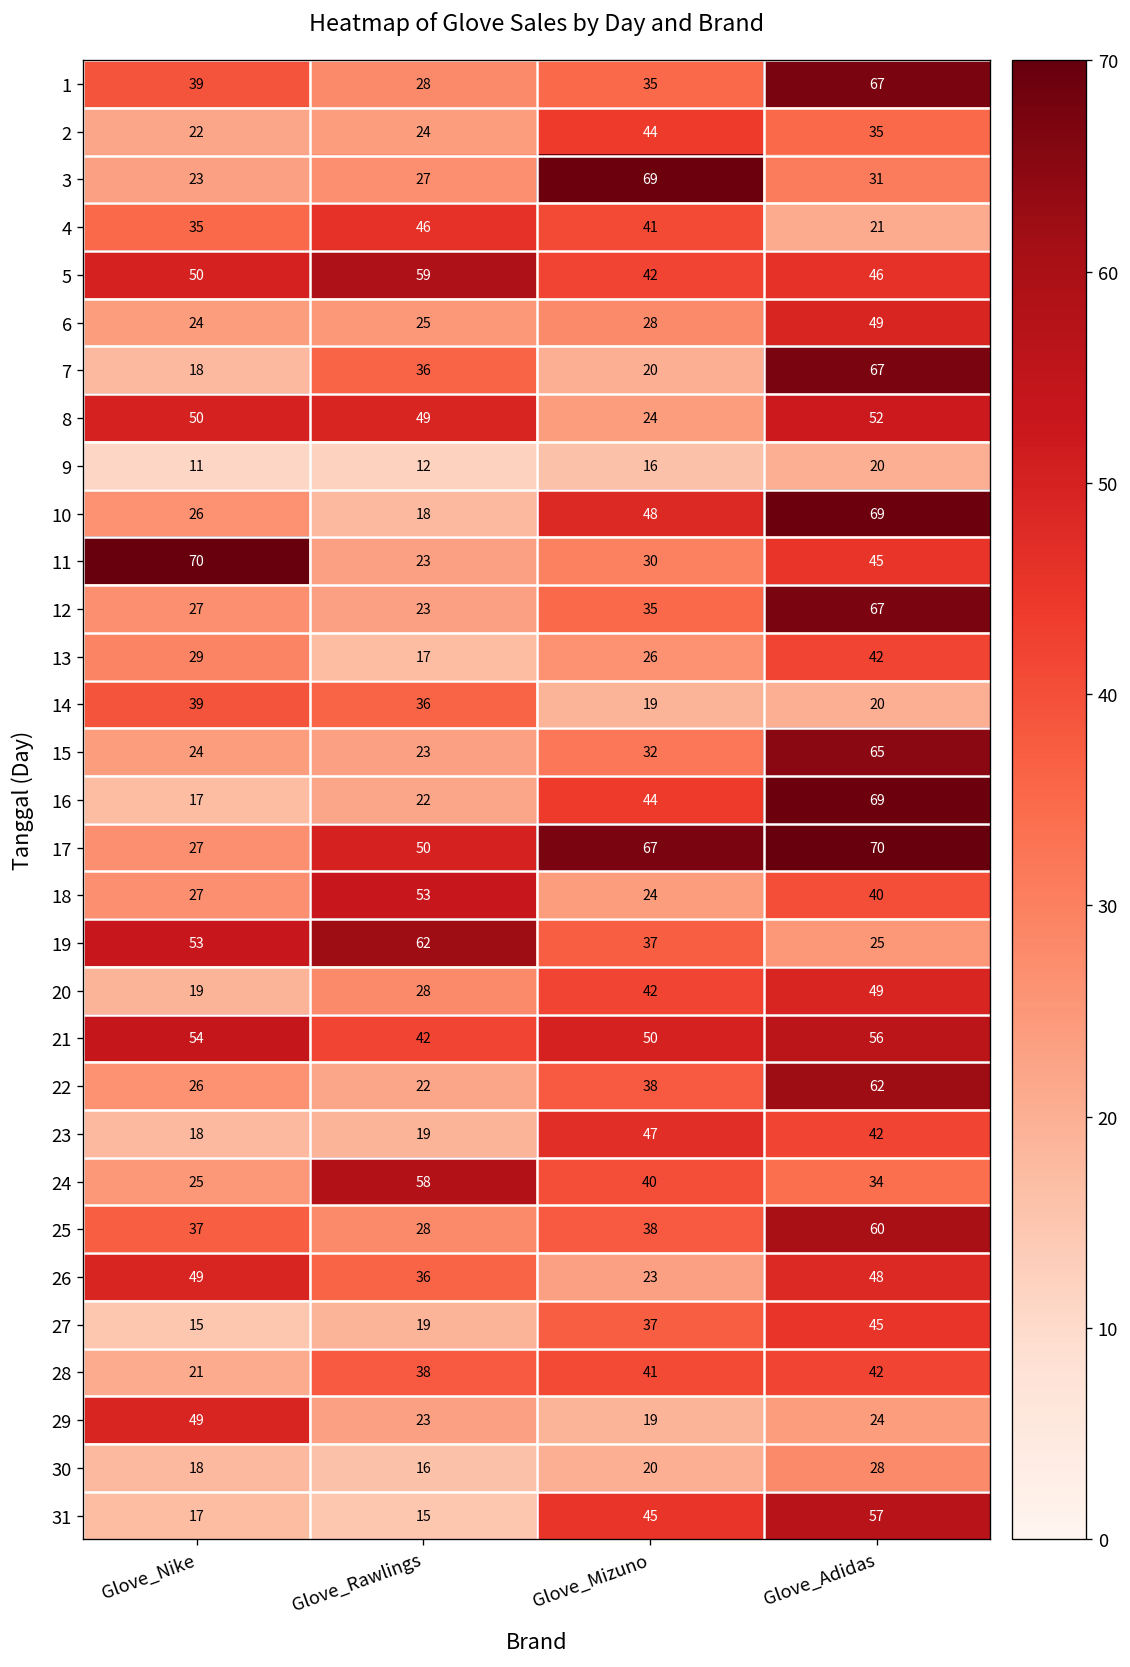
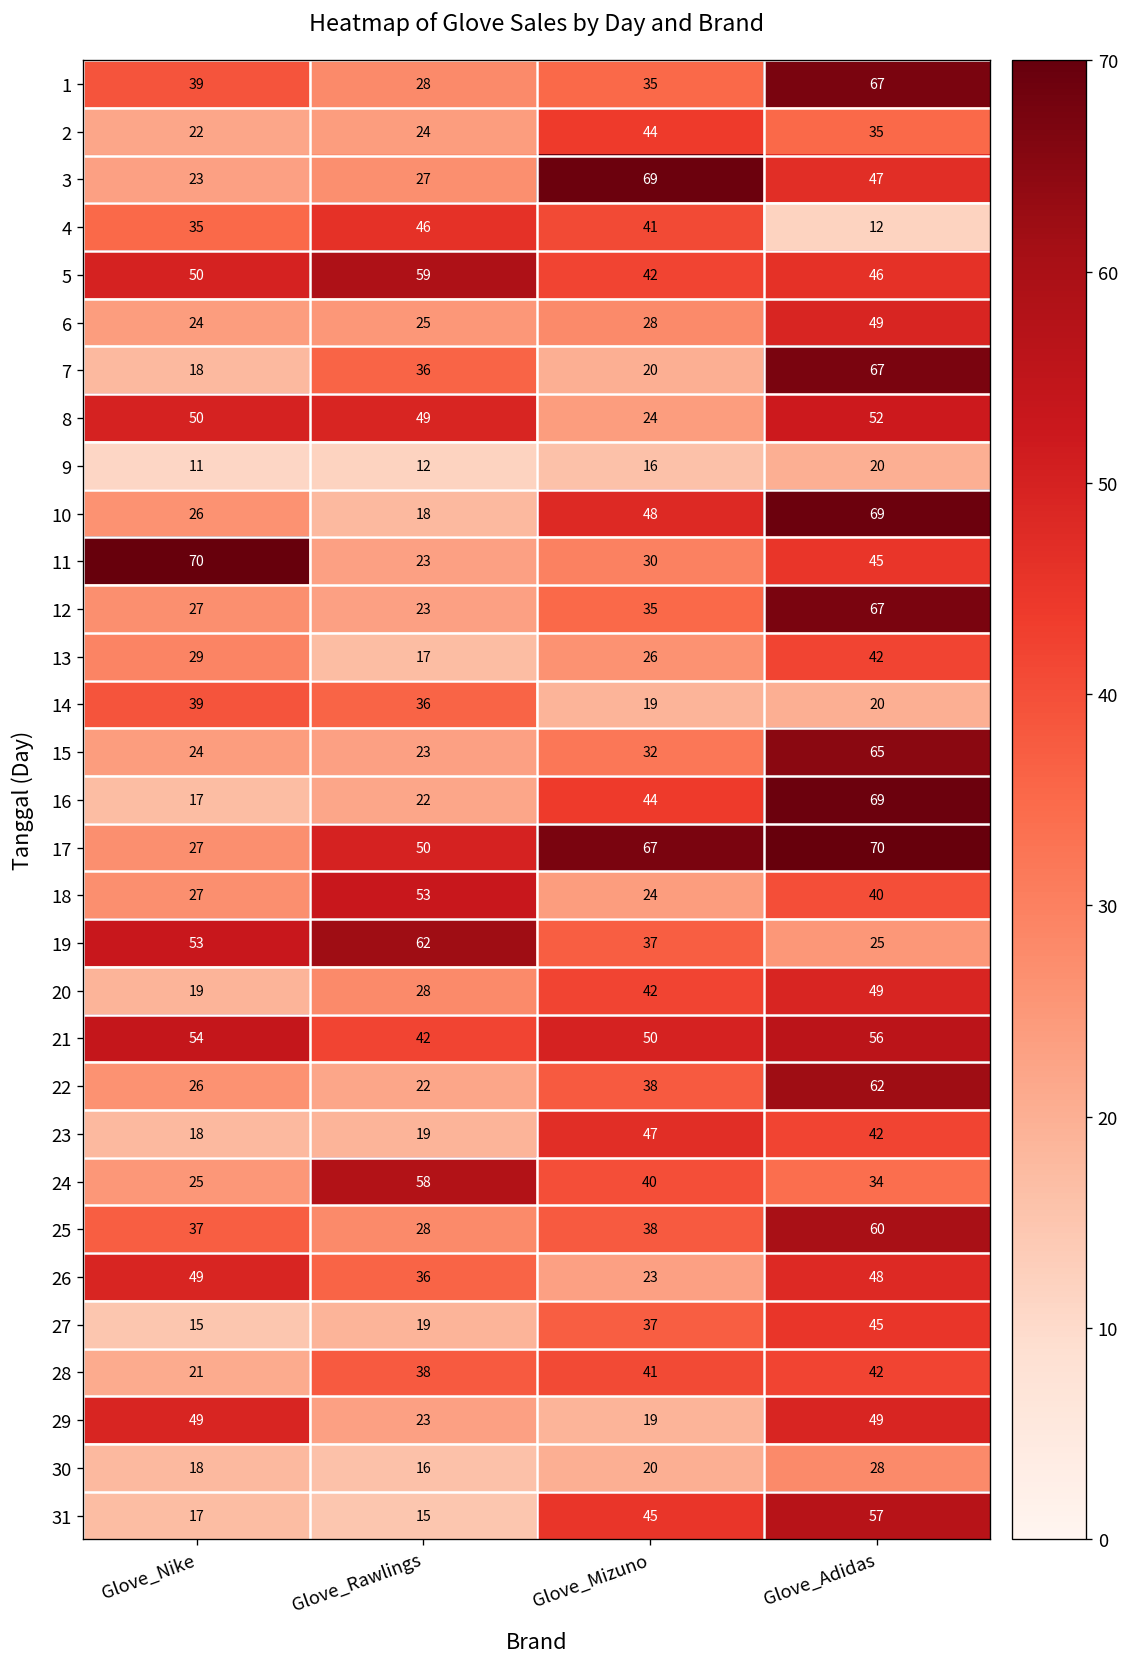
  {
    "1": {
      "Glove_Nike": 39,
      "Glove_Rawlings": 28,
      "Glove_Mizuno": 35,
      "Glove_Adidas": 67
    },
    "2": {
      "Glove_Nike": 22,
      "Glove_Rawlings": 24,
      "Glove_Mizuno": 44,
      "Glove_Adidas": 35
    },
    "3": {
      "Glove_Nike": 23,
      "Glove_Rawlings": 27,
      "Glove_Mizuno": 69,
-     "Glove_Adidas": 31
+     "Glove_Adidas": 47
    },
    "4": {
      "Glove_Nike": 35,
      "Glove_Rawlings": 46,
      "Glove_Mizuno": 41,
-     "Glove_Adidas": 21
+     "Glove_Adidas": 12
    },
    "5": {
      "Glove_Nike": 50,
      "Glove_Rawlings": 59,
      "Glove_Mizuno": 42,
      "Glove_Adidas": 46
    },
    "6": {
      "Glove_Nike": 24,
      "Glove_Rawlings": 25,
      "Glove_Mizuno": 28,
      "Glove_Adidas": 49
    },
    "7": {
      "Glove_Nike": 18,
      "Glove_Rawlings": 36,
      "Glove_Mizuno": 20,
      "Glove_Adidas": 67
    },
    "8": {
      "Glove_Nike": 50,
      "Glove_Rawlings": 49,
      "Glove_Mizuno": 24,
      "Glove_Adidas": 52
    },
    "9": {
      "Glove_Nike": 11,
      "Glove_Rawlings": 12,
      "Glove_Mizuno": 16,
      "Glove_Adidas": 20
    },
    "10": {
      "Glove_Nike": 26,
      "Glove_Rawlings": 18,
      "Glove_Mizuno": 48,
      "Glove_Adidas": 69
    },
    "11": {
      "Glove_Nike": 70,
      "Glove_Rawlings": 23,
      "Glove_Mizuno": 30,
      "Glove_Adidas": 45
    },
    "12": {
      "Glove_Nike": 27,
      "Glove_Rawlings": 23,
      "Glove_Mizuno": 35,
      "Glove_Adidas": 67
    },
    "13": {
      "Glove_Nike": 29,
      "Glove_Rawlings": 17,
      "Glove_Mizuno": 26,
      "Glove_Adidas": 42
    },
    "14": {
      "Glove_Nike": 39,
      "Glove_Rawlings": 36,
      "Glove_Mizuno": 19,
      "Glove_Adidas": 20
    },
    "15": {
      "Glove_Nike": 24,
      "Glove_Rawlings": 23,
      "Glove_Mizuno": 32,
      "Glove_Adidas": 65
    },
    "16": {
      "Glove_Nike": 17,
      "Glove_Rawlings": 22,
      "Glove_Mizuno": 44,
      "Glove_Adidas": 69
    },
    "17": {
      "Glove_Nike": 27,
      "Glove_Rawlings": 50,
      "Glove_Mizuno": 67,
      "Glove_Adidas": 70
    },
    "18": {
      "Glove_Nike": 27,
      "Glove_Rawlings": 53,
      "Glove_Mizuno": 24,
      "Glove_Adidas": 40
    },
    "19": {
      "Glove_Nike": 53,
      "Glove_Rawlings": 62,
      "Glove_Mizuno": 37,
      "Glove_Adidas": 25
    },
    "20": {
      "Glove_Nike": 19,
      "Glove_Rawlings": 28,
      "Glove_Mizuno": 42,
      "Glove_Adidas": 49
    },
    "21": {
      "Glove_Nike": 54,
      "Glove_Rawlings": 42,
      "Glove_Mizuno": 50,
      "Glove_Adidas": 56
    },
    "22": {
      "Glove_Nike": 26,
      "Glove_Rawlings": 22,
      "Glove_Mizuno": 38,
      "Glove_Adidas": 62
    },
    "23": {
      "Glove_Nike": 18,
      "Glove_Rawlings": 19,
      "Glove_Mizuno": 47,
      "Glove_Adidas": 42
    },
    "24": {
      "Glove_Nike": 25,
      "Glove_Rawlings": 58,
      "Glove_Mizuno": 40,
      "Glove_Adidas": 34
    },
    "25": {
      "Glove_Nike": 37,
      "Glove_Rawlings": 28,
      "Glove_Mizuno": 38,
      "Glove_Adidas": 60
    },
    "26": {
      "Glove_Nike": 49,
      "Glove_Rawlings": 36,
      "Glove_Mizuno": 23,
      "Glove_Adidas": 48
    },
    "27": {
      "Glove_Nike": 15,
      "Glove_Rawlings": 19,
      "Glove_Mizuno": 37,
      "Glove_Adidas": 45
    },
    "28": {
      "Glove_Nike": 21,
      "Glove_Rawlings": 38,
      "Glove_Mizuno": 41,
      "Glove_Adidas": 42
    },
    "29": {
      "Glove_Nike": 49,
      "Glove_Rawlings": 23,
      "Glove_Mizuno": 19,
-     "Glove_Adidas": 24
+     "Glove_Adidas": 49
    },
    "30": {
      "Glove_Nike": 18,
      "Glove_Rawlings": 16,
      "Glove_Mizuno": 20,
      "Glove_Adidas": 28
    },
    "31": {
      "Glove_Nike": 17,
      "Glove_Rawlings": 15,
      "Glove_Mizuno": 45,
      "Glove_Adidas": 57
    }
  }
